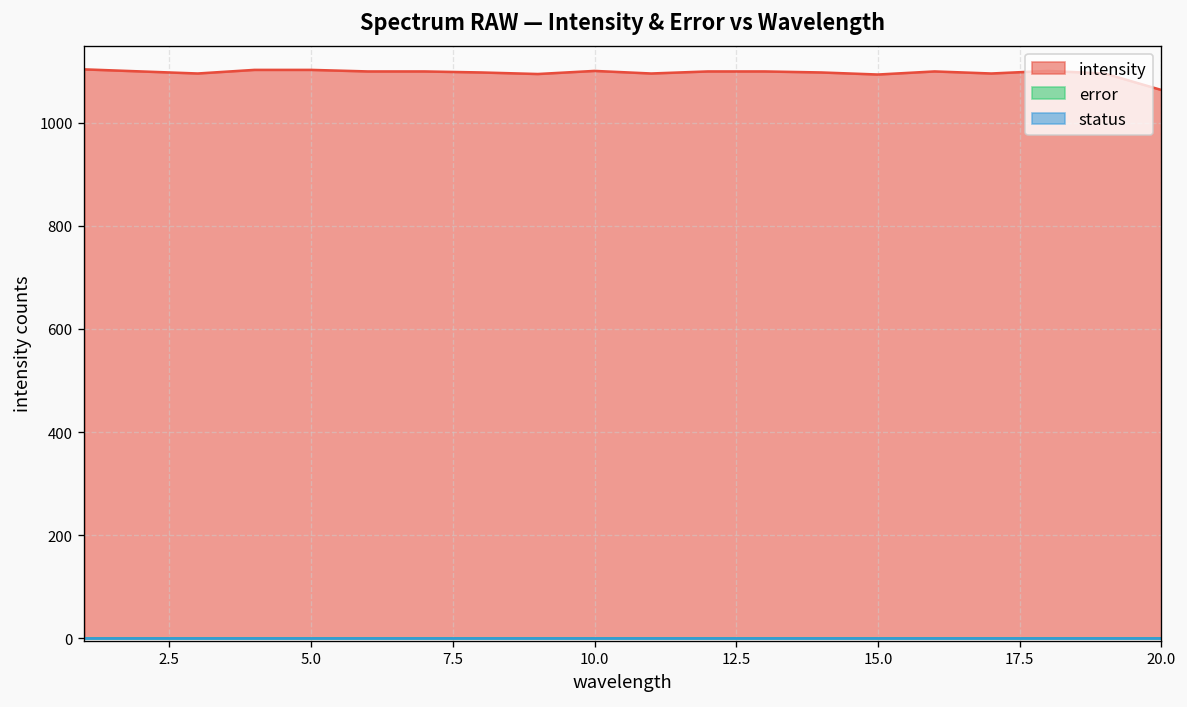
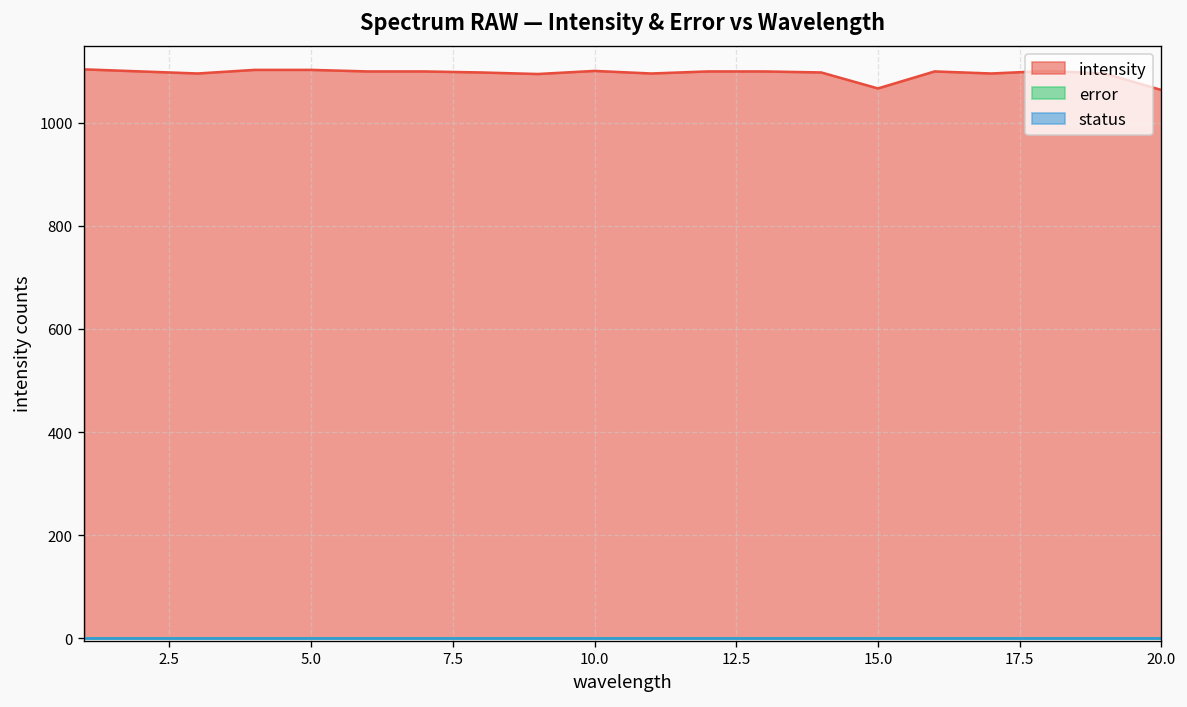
  {
    "intensity": {
      "5.0": 1100,
      "10.0": 1100,
-     "15.0": 1090,
+     "15.0": 1070,
      "20.0": 1060
    },
    "status": {
      "5.0": 0,
      "10.0": 0,
      "15.0": 0,
      "20.0": 0
    }
  }
